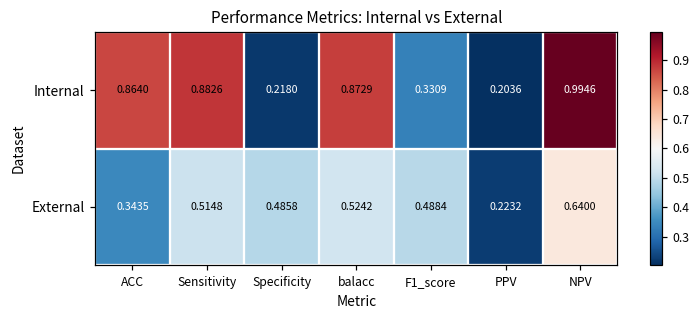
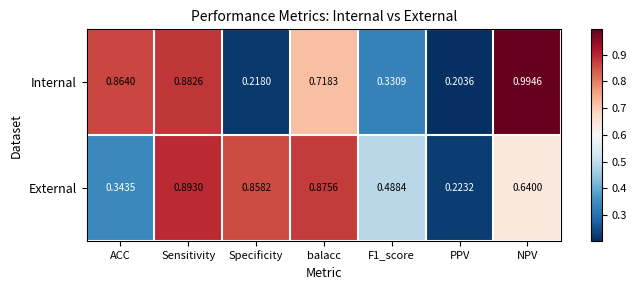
  {
    "Internal": {
      "ACC": 0.8640,
      "Sensitivity": 0.8826,
      "Specificity": 0.2180,
-     "balacc": 0.8729,
+     "balacc": 0.7183,
      "F1_score": 0.3309,
      "PPV": 0.2036,
      "NPV": 0.9946
    },
    "External": {
      "ACC": 0.3435,
-     "Sensitivity": 0.5148,
-     "Specificity": 0.4858,
-     "balacc": 0.5242,
+     "Sensitivity": 0.8930,
+     "Specificity": 0.8582,
+     "balacc": 0.8756,
      "F1_score": 0.4884,
      "PPV": 0.2232,
      "NPV": 0.6400
    }
  }
